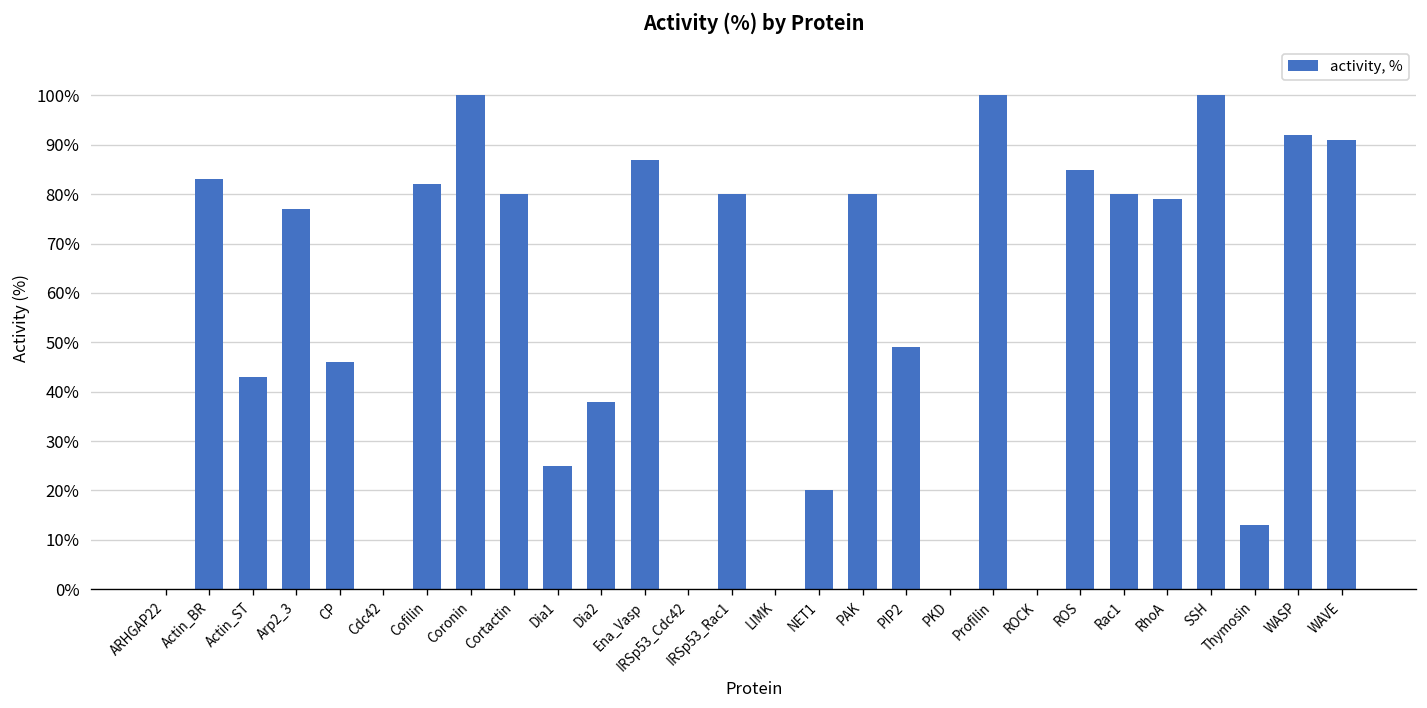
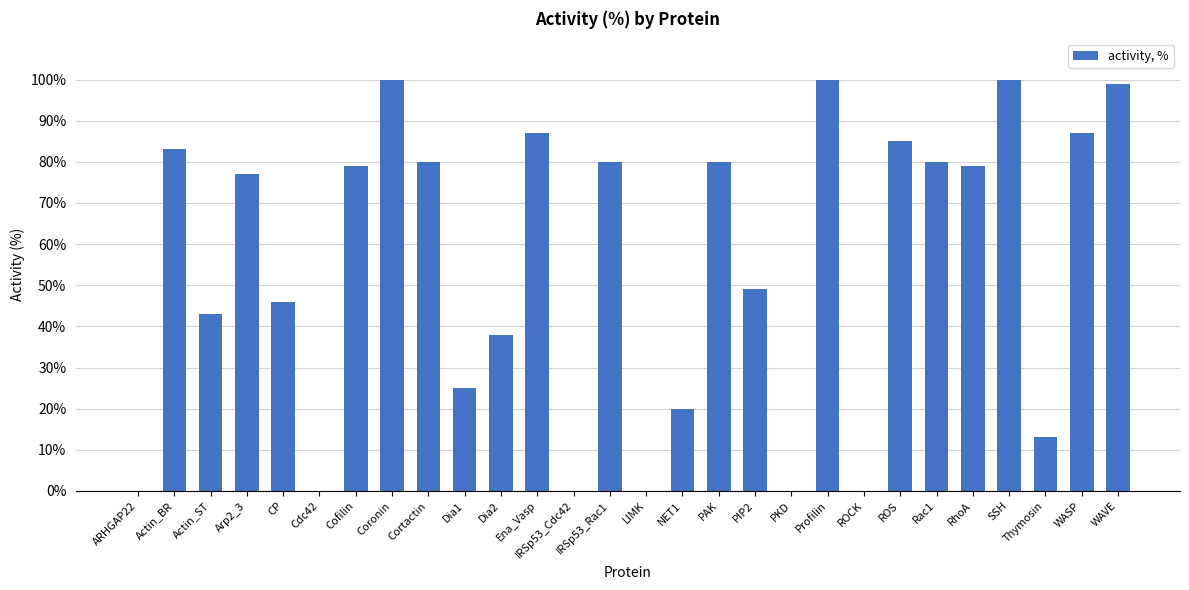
  {
    "ARHGAP22": "0%",
    "Actin_BR": "83%",
    "Actin_ST": "43%",
    "Arp2_3": "77%",
    "CP": "46%",
    "Cdc42": "0%",
-   "Cofilin": "82%",
+   "Cofilin": "79%",
    "Coronin": "100%",
    "Cortactin": "80%",
    "Dia1": "25%",
    "Dia2": "38%",
    "Ena_Vasp": "87%",
    "IRSp53_Cdc42": "0%",
    "IRSp53_Rac1": "80%",
    "LIMK": "0%",
    "NET1": "20%",
    "PAK": "80%",
    "PIP2": "49%",
    "PKD": "0%",
    "Profilin": "100%",
    "ROCK": "0%",
    "ROS": "85%",
    "Rac1": "80%",
    "RhoA": "79%",
    "SSH": "100%",
    "Thymosin": "13%",
-   "WASP": "92%",
-   "WAVE": "91%"
+   "WASP": "87%",
+   "WAVE": "99%"
  }
